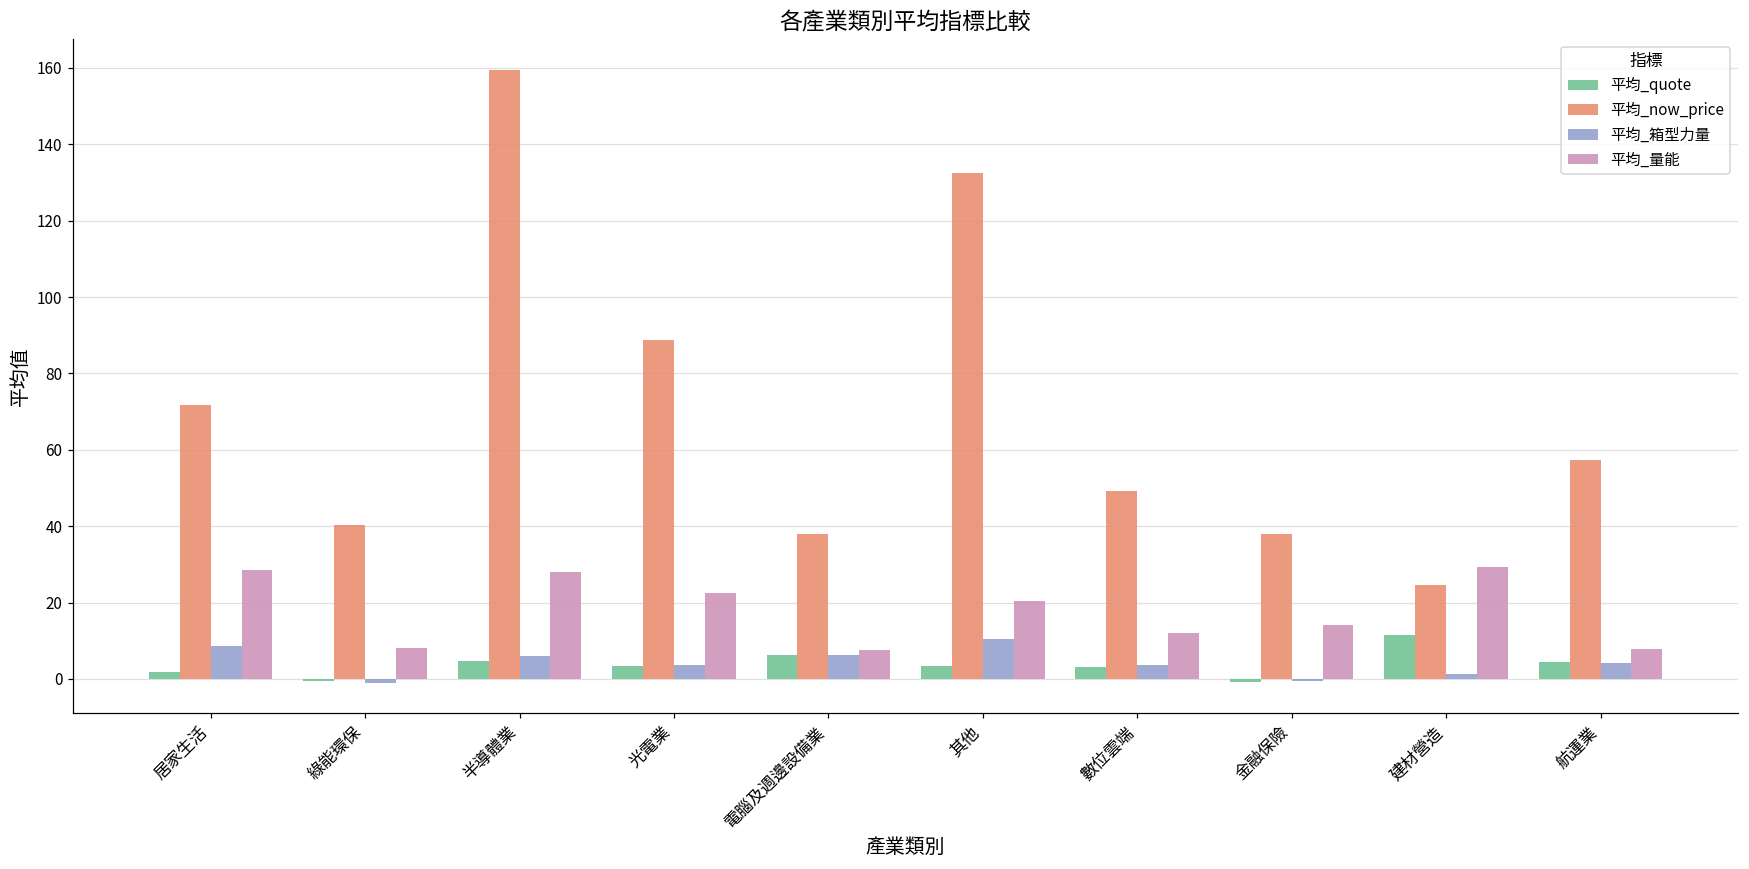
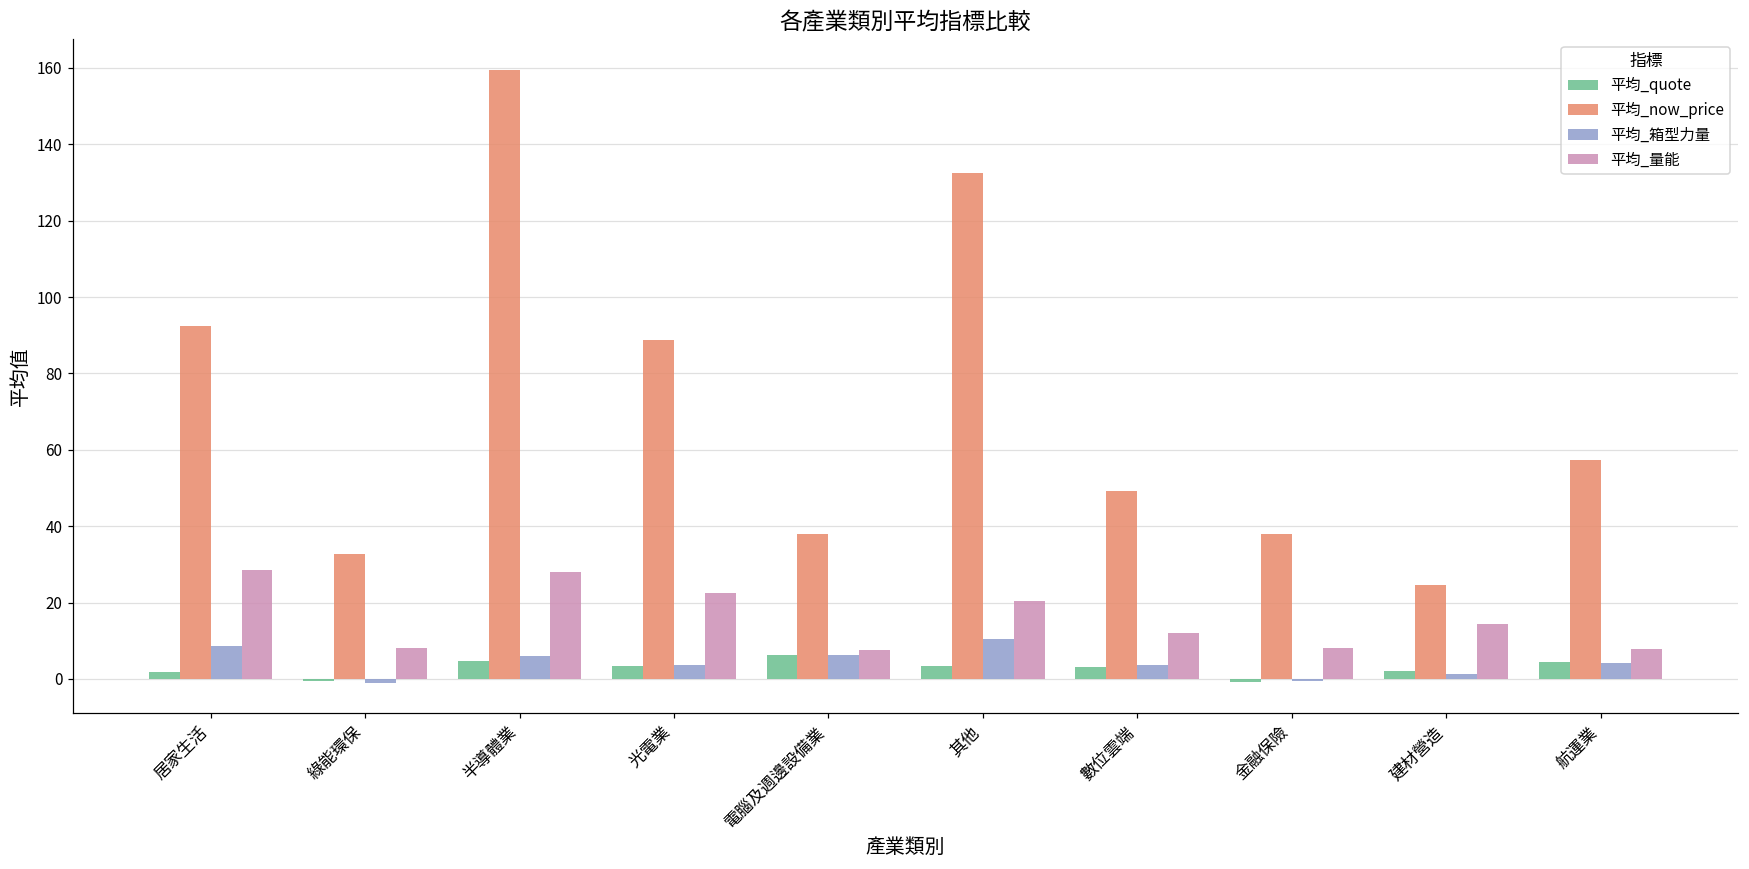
  {
    "平均_quote": {
      "居家生活": 2,
      "半導體業": 5,
      "光電業": 3,
      "電腦及週邊設備業": 6,
      "其他": 3,
      "數位雲端": 3,
      "金融保險": -1,
-     "建材營造": 12,
+     "建材營造": 2,
      "航運業": 5
    },
    "平均_now_price": {
-     "居家生活": 72,
-     "綠能環保": 40,
+     "居家生活": 92,
+     "綠能環保": 33,
      "半導體業": 160,
      "光電業": 89,
      "電腦及週邊設備業": 38,
      "其他": 133,
      "數位雲端": 49,
      "金融保險": 38,
      "建材營造": 25,
      "航運業": 57
    },
    "平均_箱型力量": {
      "居家生活": 9,
      "綠能環保": -1,
      "半導體業": 6,
      "光電業": 4,
      "電腦及週邊設備業": 6,
      "其他": 11,
      "數位雲端": 4,
      "建材營造": 1,
      "航運業": 4
    },
    "平均_量能": {
      "居家生活": 29,
      "綠能環保": 8,
      "半導體業": 28,
      "光電業": 23,
      "電腦及週邊設備業": 8,
      "其他": 20,
      "數位雲端": 12,
-     "金融保險": 14,
-     "建材營造": 29,
+     "金融保險": 8,
+     "建材營造": 14,
      "航運業": 8
    }
  }
